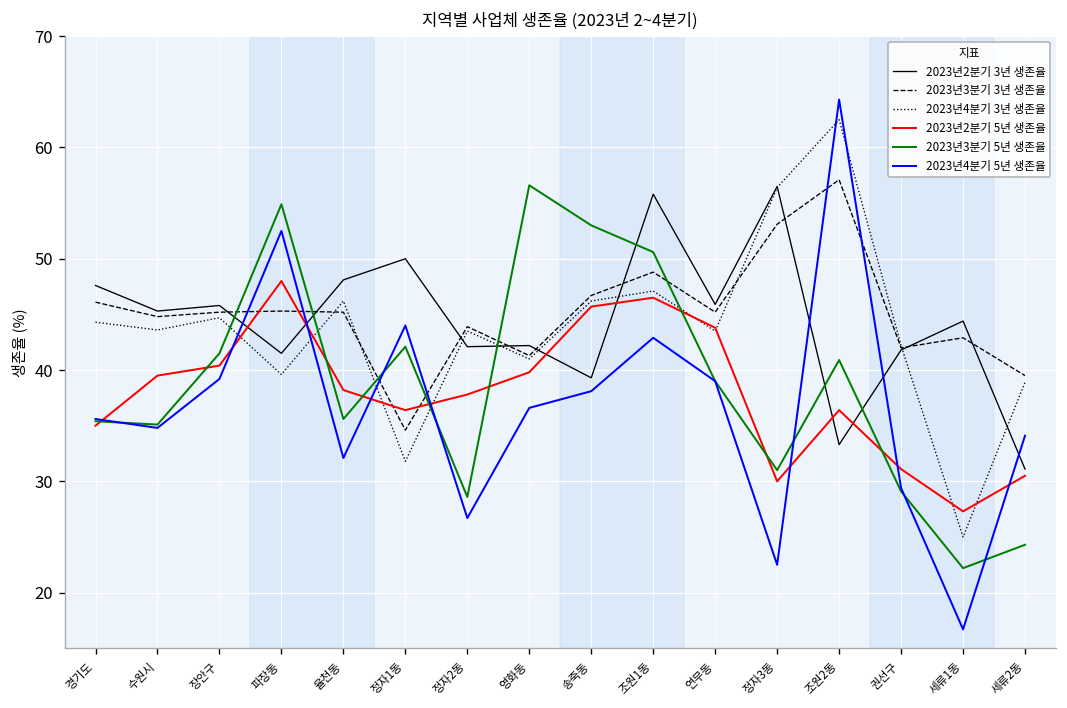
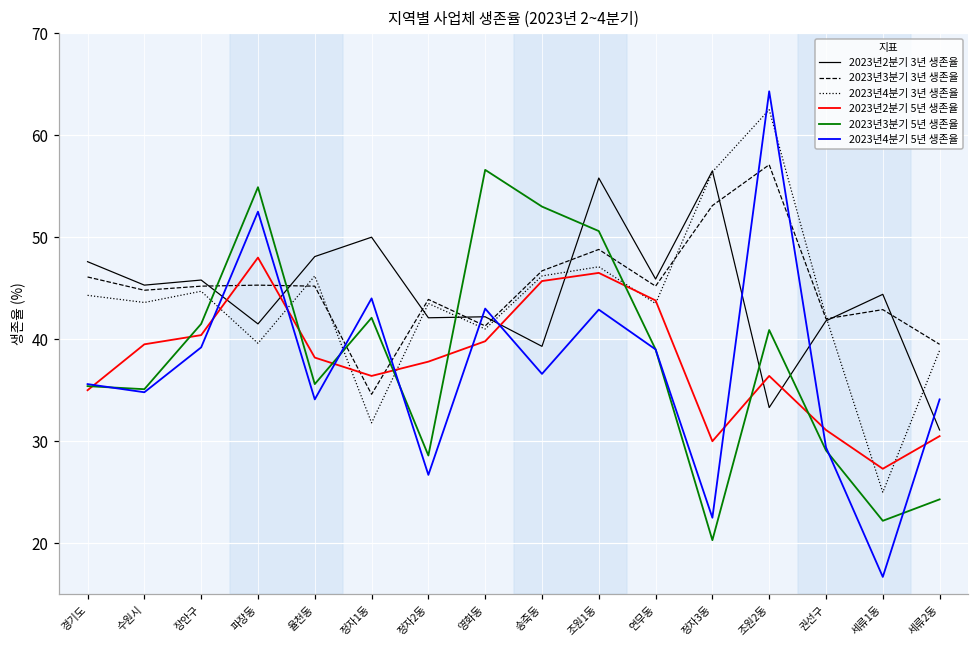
  {
    "2023년2분기 5년 생존율": {
      "경기도": 35,
      "수원시": 40,
      "장안구": 40,
      "파장동": 48,
      "율천동": 38,
      "정자1동": 36,
      "정자2동": 38,
      "영화동": 40,
      "송죽동": 46,
      "조원1동": 47,
      "연무동": 44,
      "정자3동": 30,
      "조원2동": 36,
      "권선구": 31,
      "세류1동": 27,
      "세류2동": 31
    },
    "2023년3분기 5년 생존율": {
      "수원시": 35,
      "장안구": 42,
      "파장동": 55,
      "율천동": 36,
      "정자1동": 42,
      "정자2동": 29,
      "영화동": 57,
      "송죽동": 53,
      "조원1동": 51,
-     "정자3동": 31,
+     "정자3동": 20,
      "조원2동": 41,
      "권선구": 29,
      "세류1동": 22,
      "세류2동": 24
    },
    "2023년4분기 5년 생존율": {
      "수원시": 35,
      "장안구": 39,
      "파장동": 53,
-     "율천동": 32,
+     "율천동": 34,
      "정자1동": 44,
      "정자2동": 27,
-     "영화동": 37,
-     "송죽동": 38,
+     "영화동": 43,
+     "송죽동": 37,
      "조원1동": 43,
      "정자3동": 23,
      "조원2동": 64,
      "권선구": 29,
      "세류1동": 17,
      "세류2동": 34
    }
  }
